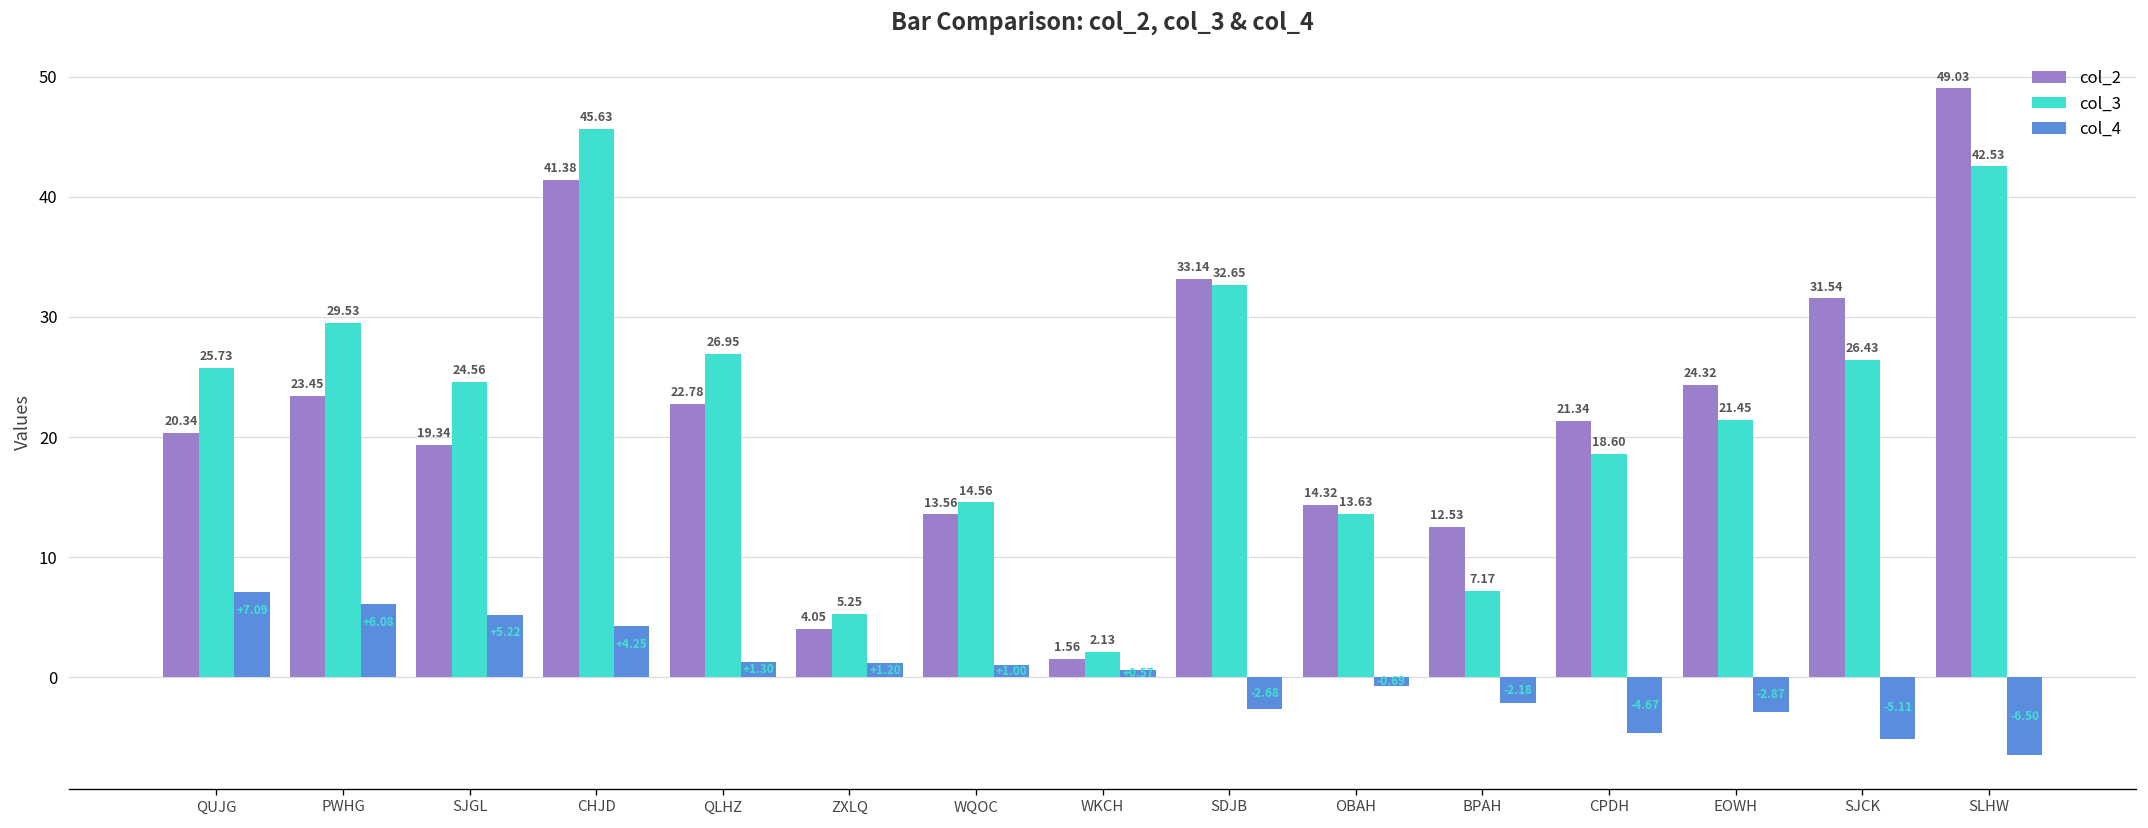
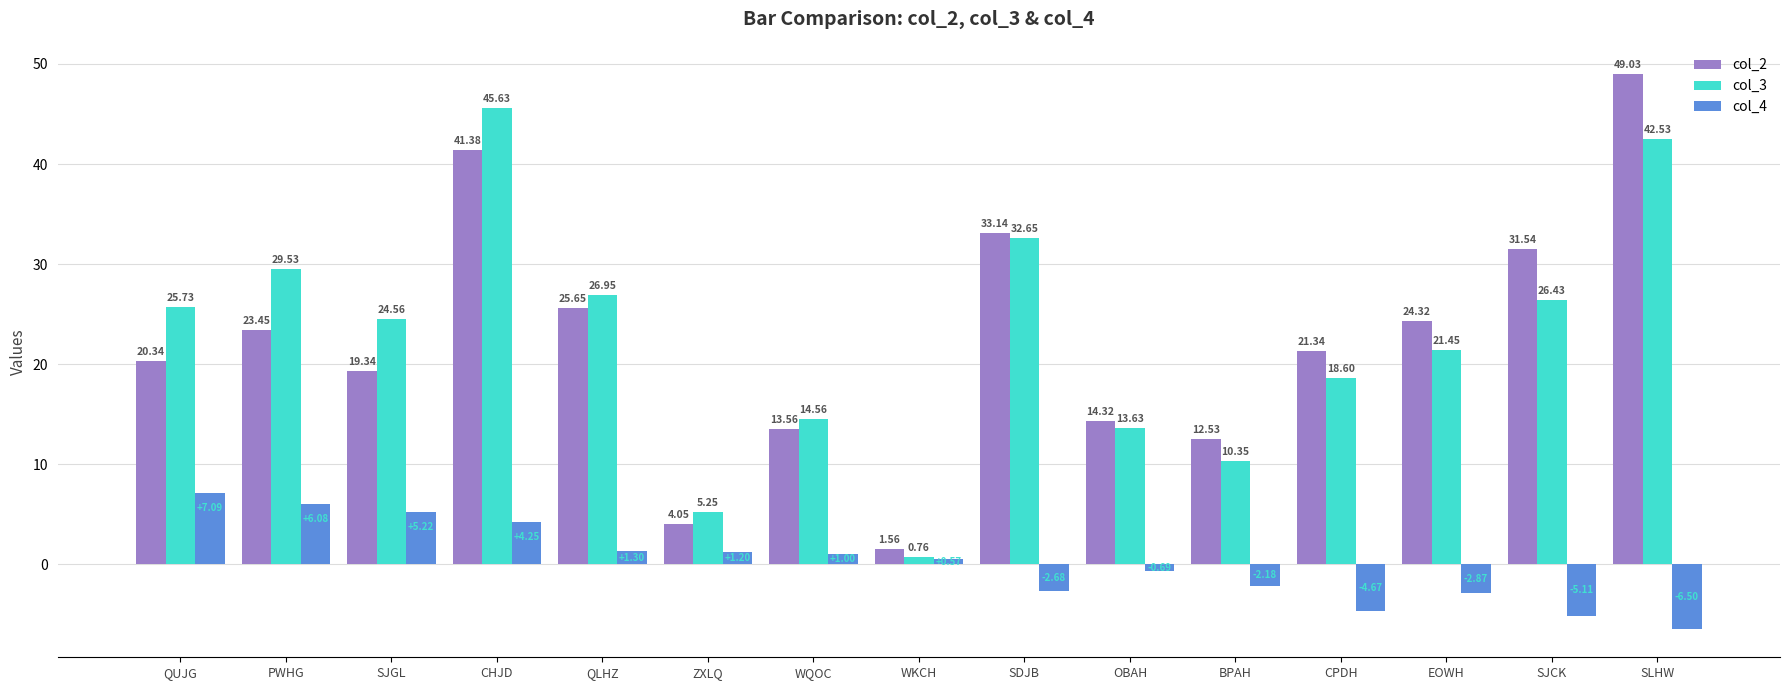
  {
    "col_2": {
      "QUJG": "20.34",
      "PWHG": "23.45",
      "SJGL": "19.34",
      "CHJD": "41.38",
-     "QLHZ": "22.78",
+     "QLHZ": "25.65",
      "ZXLQ": "4.05",
      "WQOC": "13.56",
      "WKCH": "1.56",
      "SDJB": "33.14",
      "OBAH": "14.32",
      "BPAH": "12.53",
      "CPDH": "21.34",
      "EOWH": "24.32",
      "SJCK": "31.54",
      "SLHW": "49.03"
    },
    "col_3": {
      "QUJG": "25.73",
      "PWHG": "29.53",
      "SJGL": "24.56",
      "CHJD": "45.63",
      "QLHZ": "26.95",
      "ZXLQ": "5.25",
      "WQOC": "14.56",
-     "WKCH": "2.13",
+     "WKCH": "0.76",
      "SDJB": "32.65",
      "OBAH": "13.63",
-     "BPAH": "7.17",
+     "BPAH": "10.35",
      "CPDH": "18.60",
      "EOWH": "21.45",
      "SJCK": "26.43",
      "SLHW": "42.53"
    },
    "col_4": {
      "QUJG": "+7.09",
      "PWHG": "+6.08",
      "SJGL": "+5.22",
      "CHJD": "+4.25",
      "QLHZ": "+1.30",
      "ZXLQ": "+1.20",
      "WQOC": "+1.00",
      "WKCH": "+0.57",
      "SDJB": "-2.68",
      "OBAH": "-0.69",
      "BPAH": "-2.18",
      "CPDH": "-4.67",
      "EOWH": "-2.87",
      "SJCK": "-5.11",
      "SLHW": "-6.50"
    }
  }
